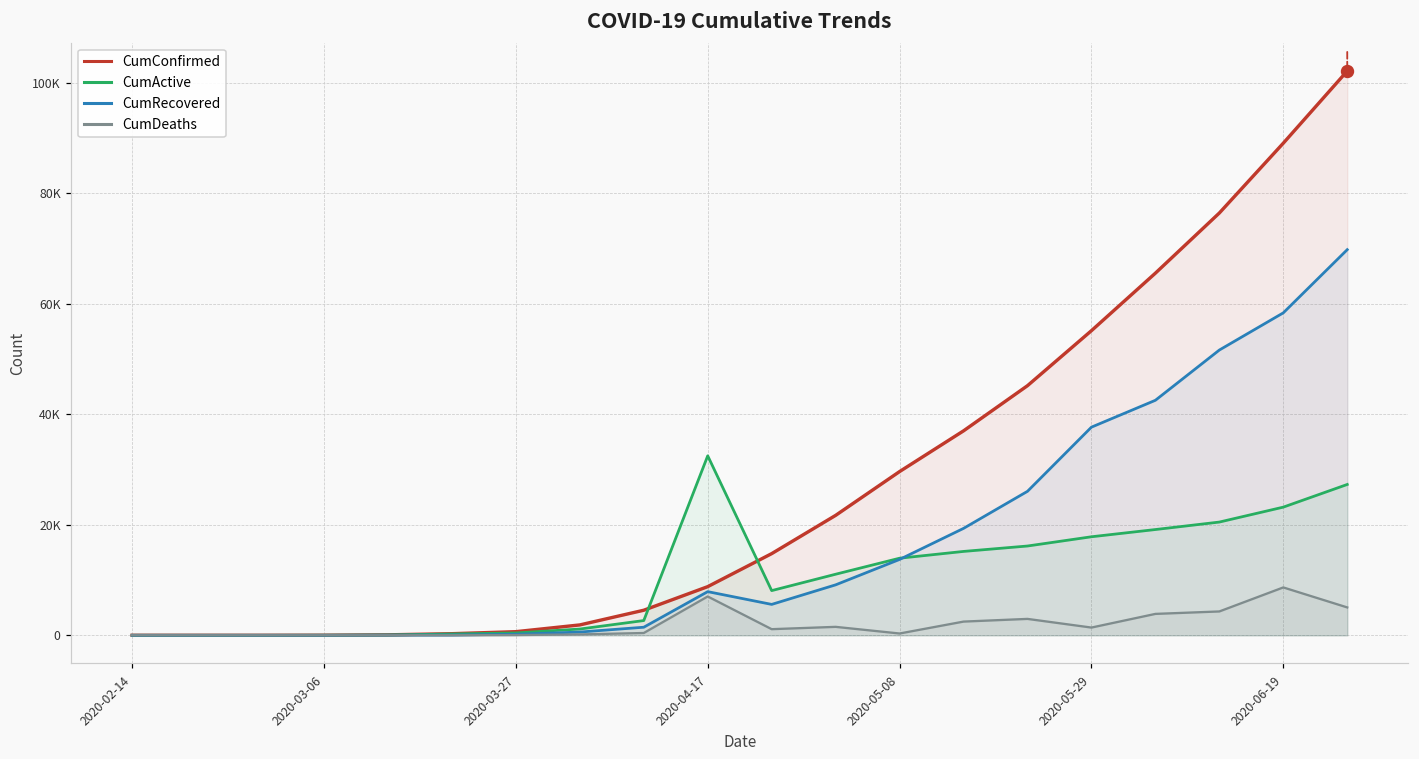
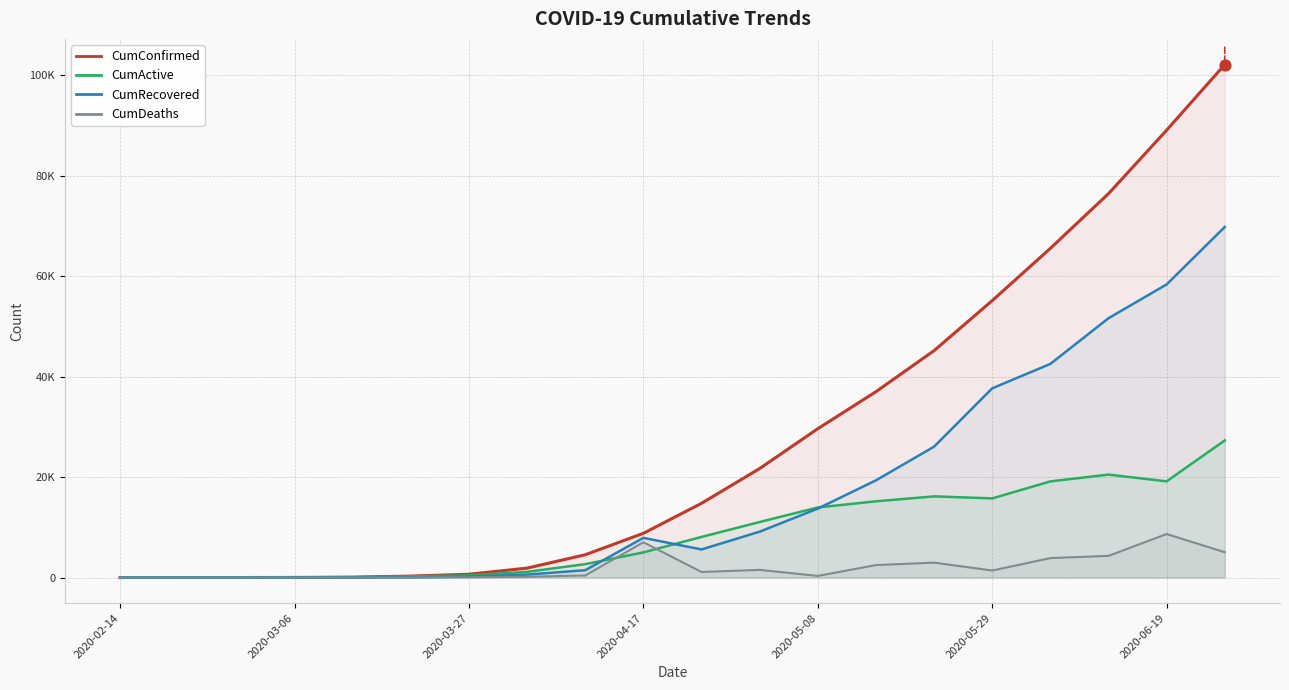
  {
    "CumActive": {
-     "2020-04-17": 32000,
-     "2020-05-29": 18000,
-     "2020-06-19": 23000
+     "2020-04-17": 5000,
+     "2020-05-29": 16000,
+     "2020-06-19": 19000
    },
    "CumRecovered": {
      "2020-04-17": 8000,
      "2020-05-29": 38000,
      "2020-06-19": 58000
    },
    "CumDeaths": {
      "2020-04-17": 7000,
      "2020-05-08": 0,
      "2020-05-29": 1000,
      "2020-06-19": 9000
    }
  }
